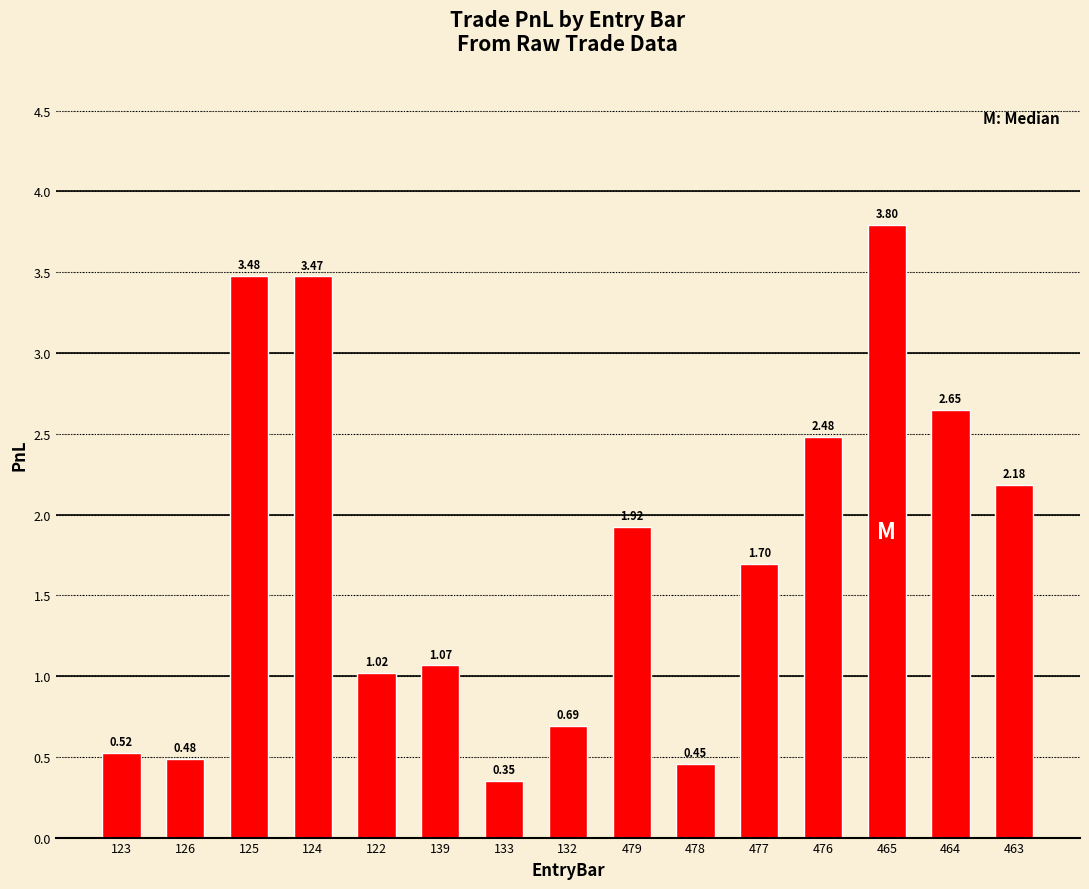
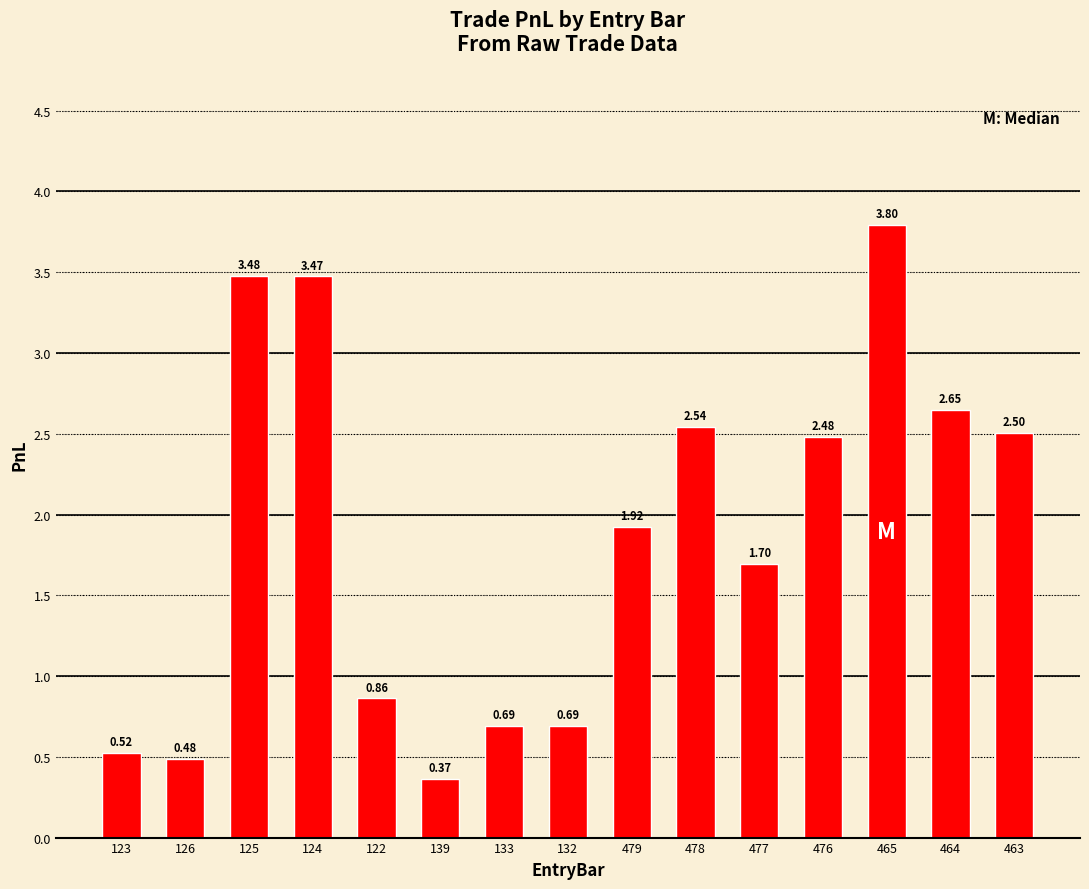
  {
    "123": 0.52,
    "126": 0.48,
    "125": 3.48,
    "124": 3.47,
-   "122": 1.02,
-   "139": 1.07,
-   "133": 0.35,
+   "122": 0.86,
+   "139": 0.37,
+   "133": 0.69,
    "132": 0.69,
    "479": 1.92,
-   "478": 0.45,
+   "478": 2.54,
    "477": 1.70,
    "476": 2.48,
    "465": 3.80,
    "464": 2.65,
-   "463": 2.18
+   "463": 2.50
  }
